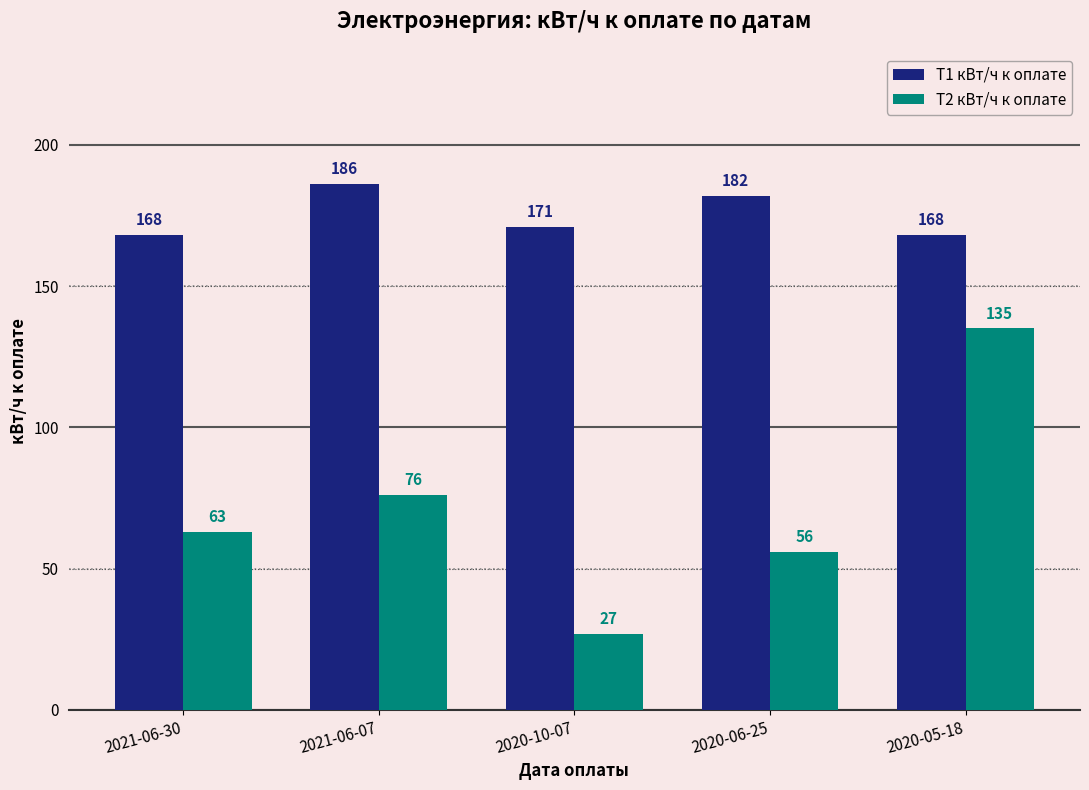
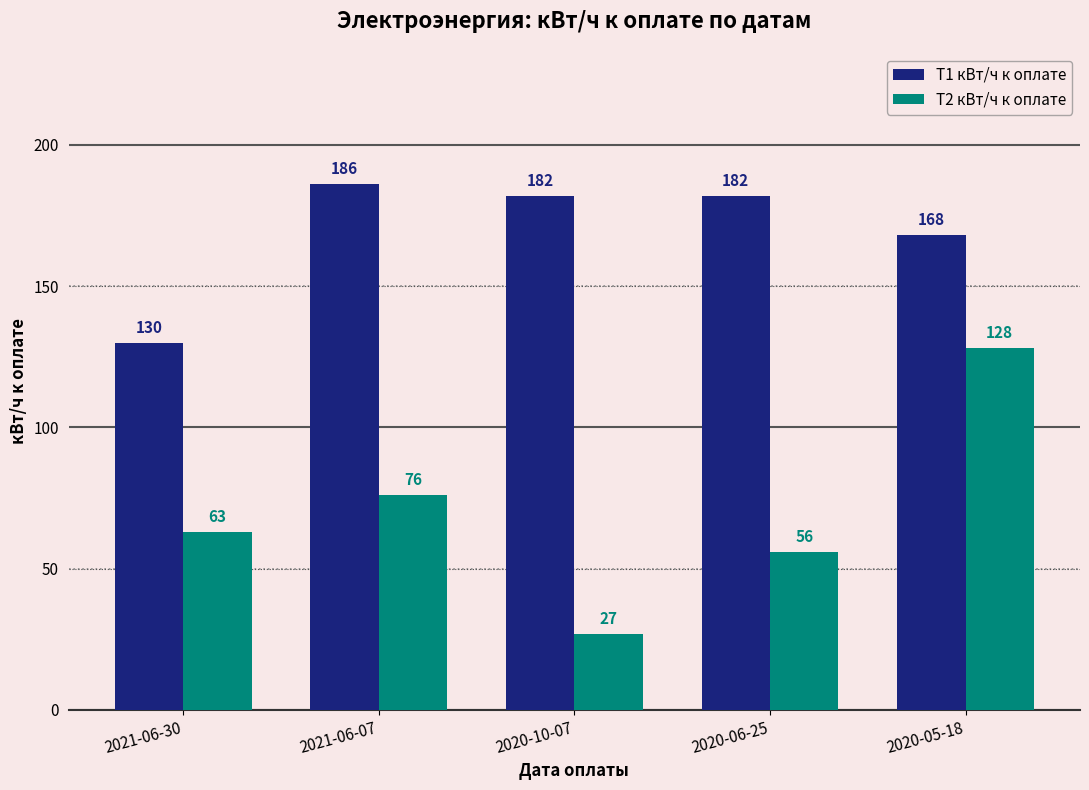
  {
    "T1 кВт/ч к оплате": {
-     "2021-06-30": 168,
+     "2021-06-30": 130,
      "2021-06-07": 186,
-     "2020-10-07": 171,
+     "2020-10-07": 182,
      "2020-06-25": 182,
      "2020-05-18": 168
    },
    "T2 кВт/ч к оплате": {
      "2021-06-30": 63,
      "2021-06-07": 76,
      "2020-10-07": 27,
      "2020-06-25": 56,
-     "2020-05-18": 135
+     "2020-05-18": 128
    }
  }
